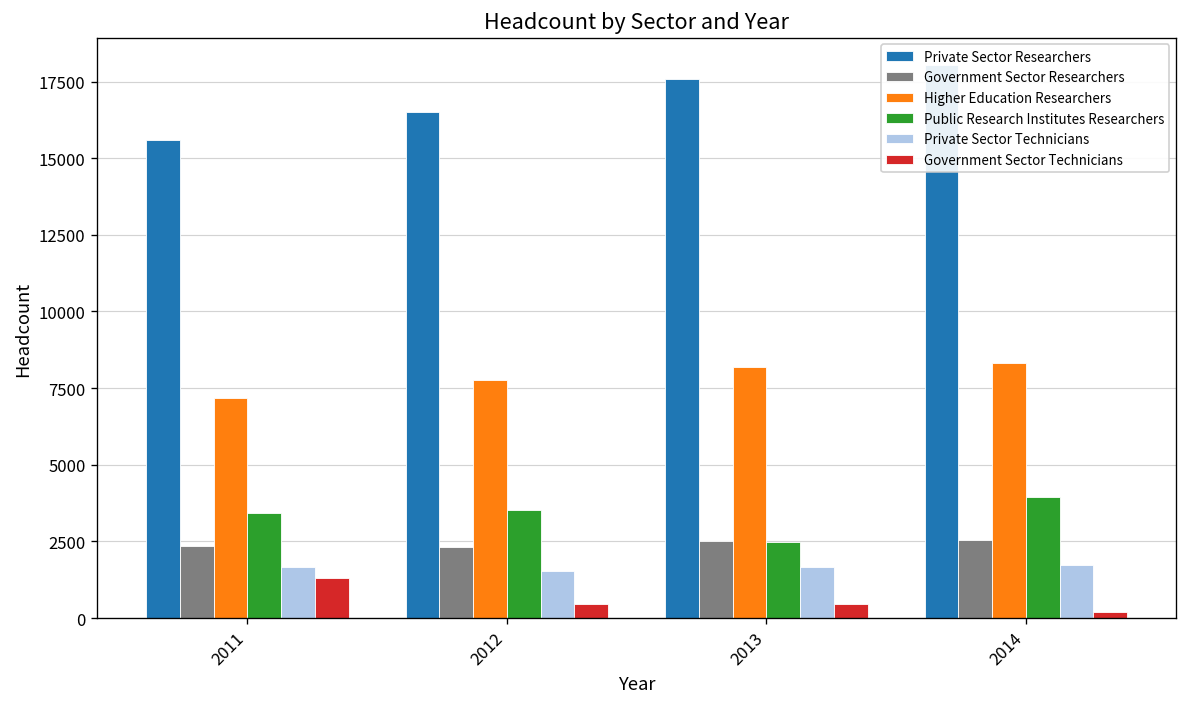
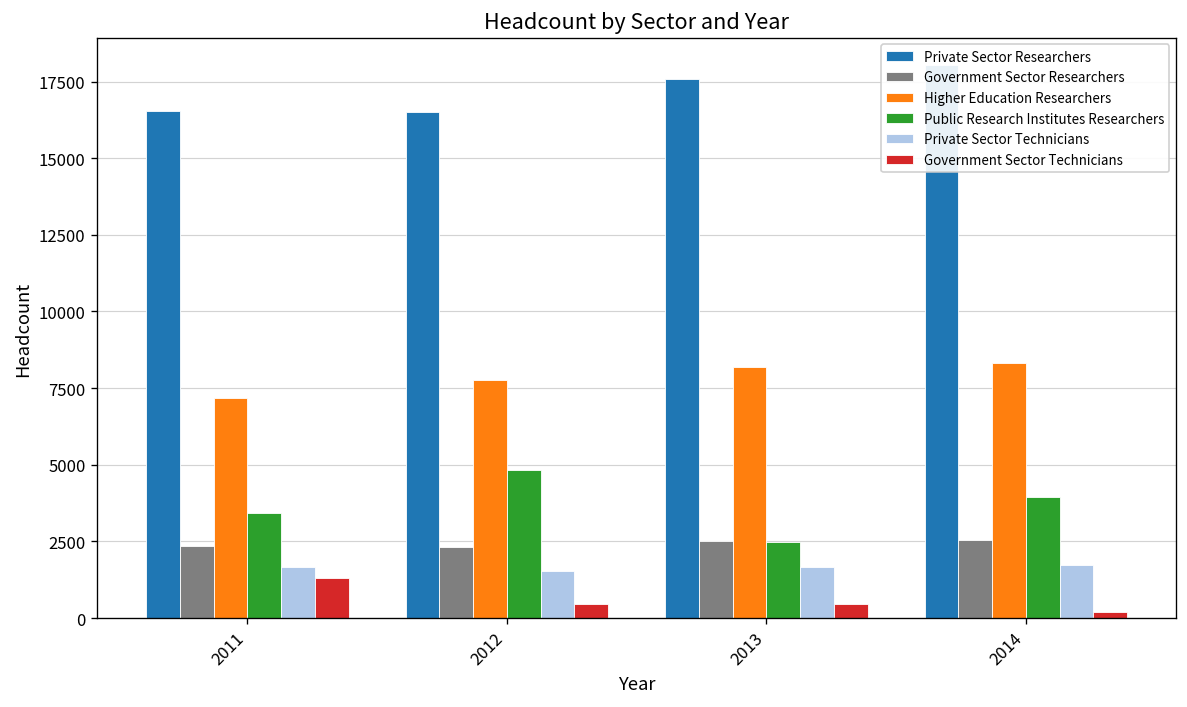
  {
    "Private Sector Researchers": {
-     "2011": 15600,
+     "2011": 16500,
      "2012": 16500,
      "2013": 17600
    },
    "Government Sector Researchers": {
      "2011": 2300,
      "2012": 2300,
      "2013": 2500,
      "2014": 2500
    },
    "Higher Education Researchers": {
      "2011": 7200,
      "2012": 7800,
      "2013": 8200,
      "2014": 8300
    },
    "Public Research Institutes Researchers": {
      "2011": 3400,
-     "2012": 3500,
+     "2012": 4800,
      "2013": 2500,
      "2014": 4000
    },
    "Private Sector Technicians": {
      "2011": 1700,
      "2012": 1600,
      "2013": 1700,
      "2014": 1700
    },
    "Government Sector Technicians": {
      "2011": 1300,
      "2012": 400,
      "2013": 500,
      "2014": 200
    }
  }
